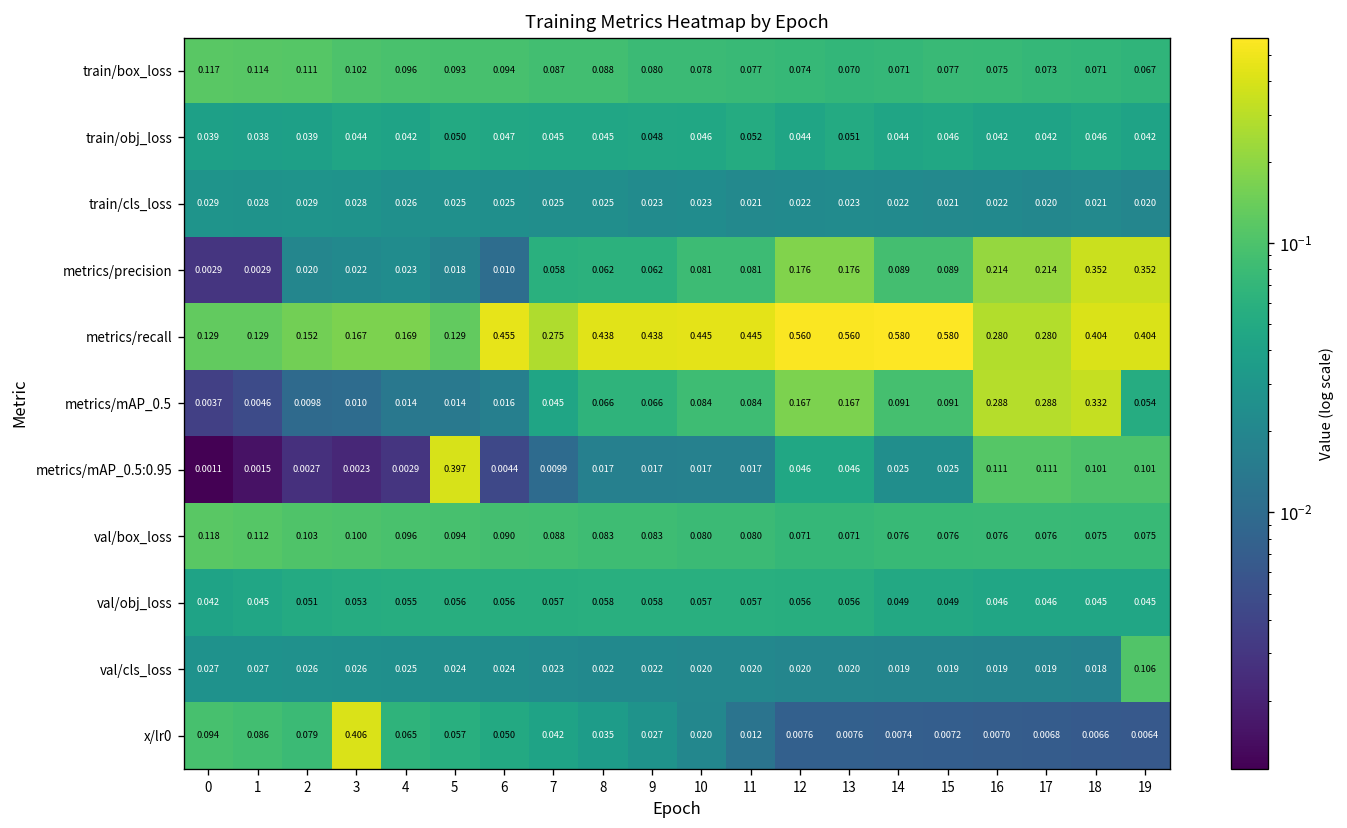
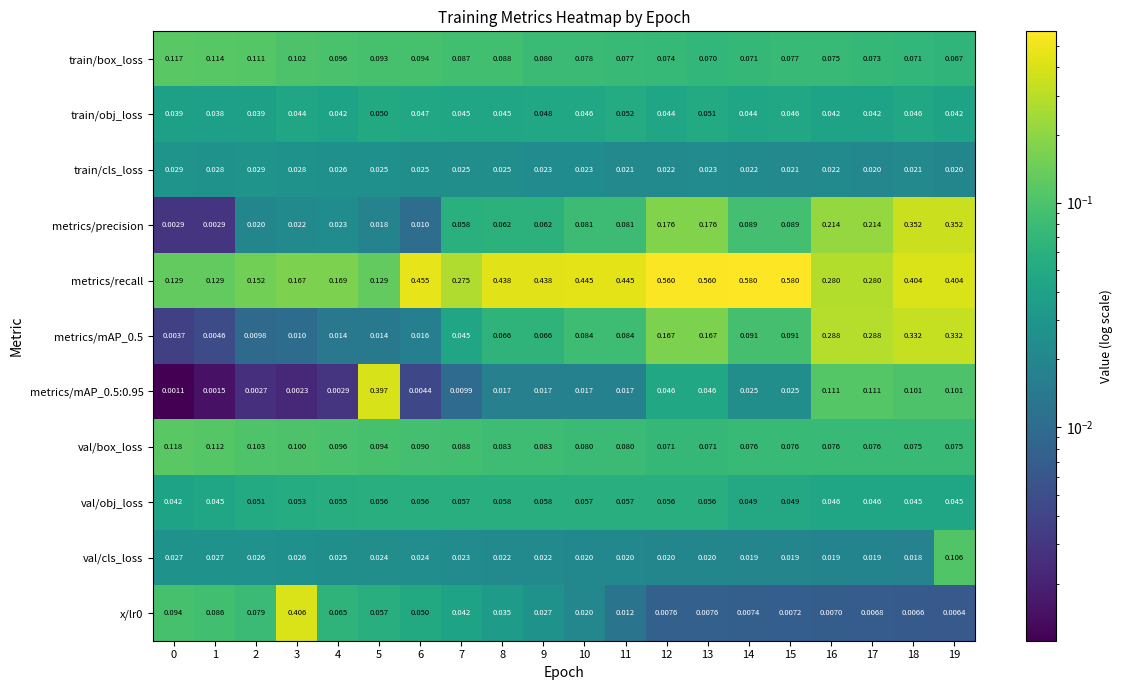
  {
    "metrics/mAP_0.5": {
      "0": 0.0037,
      "1": 0.0046,
      "2": 0.0098,
      "3": 0.010,
      "4": 0.014,
      "5": 0.014,
      "6": 0.016,
      "7": 0.045,
      "8": 0.066,
      "9": 0.066,
      "10": 0.084,
      "11": 0.084,
      "12": 0.167,
      "13": 0.167,
      "14": 0.091,
      "15": 0.091,
      "16": 0.288,
      "17": 0.288,
      "18": 0.332,
-     "19": 0.054
+     "19": 0.332
    }
  }
